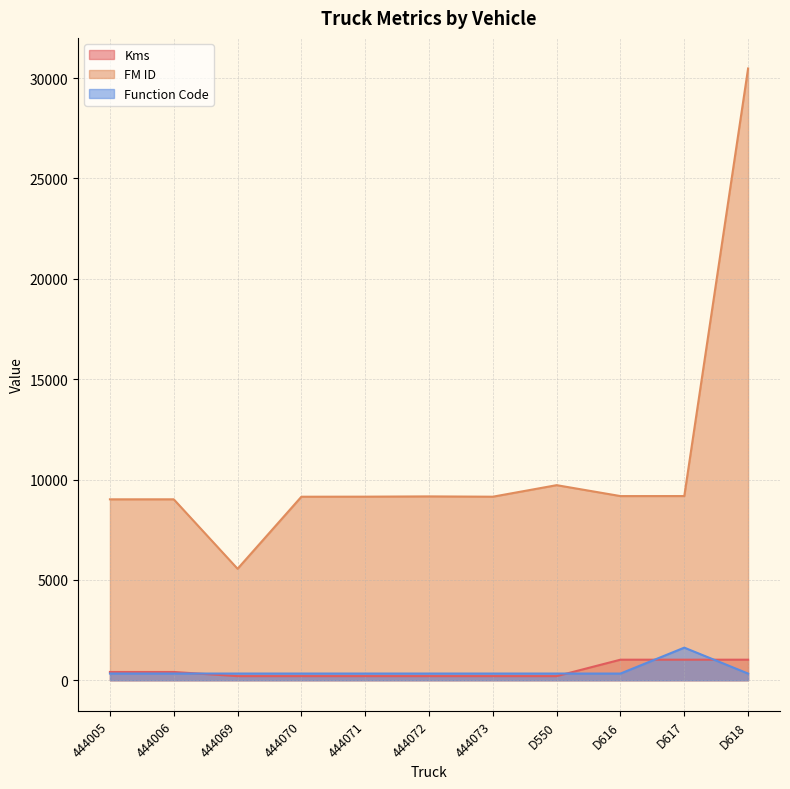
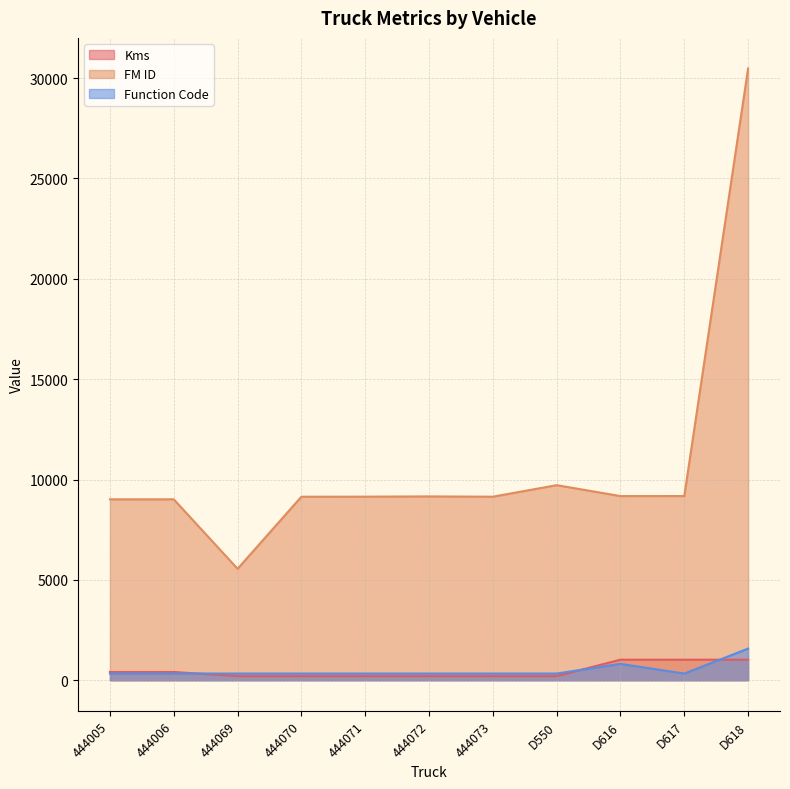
  {
    "Function Code": {
      "444069": 300,
      "444070": 300,
      "444071": 300,
      "444072": 300,
      "444073": 300,
      "D550": 300,
-     "D616": 300,
-     "D617": 1600,
-     "D618": 300
+     "D616": 800,
+     "D617": 300,
+     "D618": 1600
    }
  }
